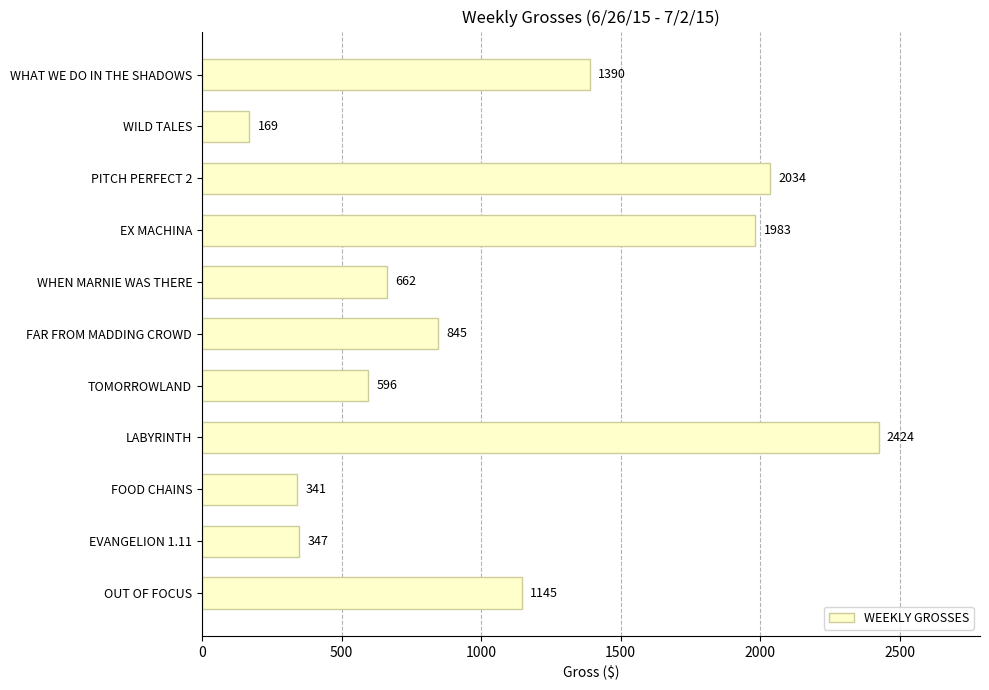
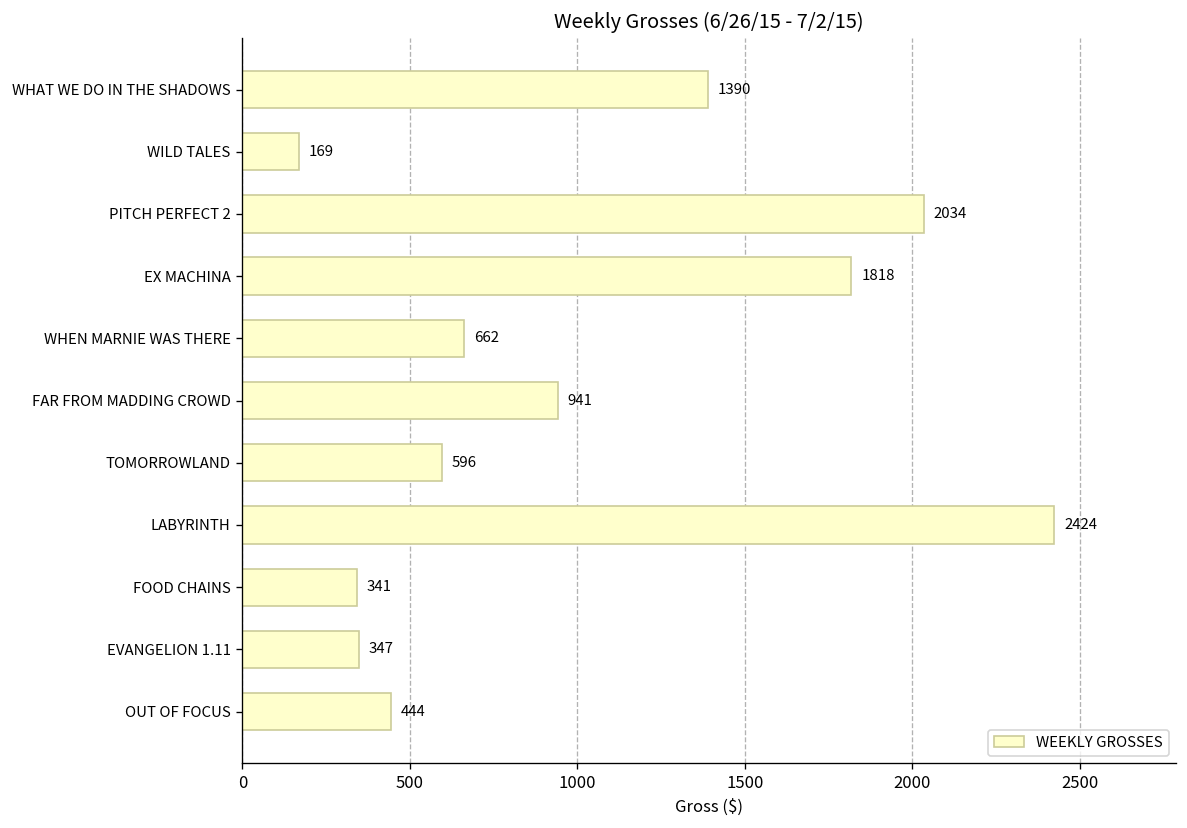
  {
    "WHAT WE DO IN THE SHADOWS": 1390,
    "WILD TALES": 169,
    "PITCH PERFECT 2": 2034,
-   "EX MACHINA": 1983,
+   "EX MACHINA": 1818,
    "WHEN MARNIE WAS THERE": 662,
-   "FAR FROM MADDING CROWD": 845,
+   "FAR FROM MADDING CROWD": 941,
    "TOMORROWLAND": 596,
    "LABYRINTH": 2424,
    "FOOD CHAINS": 341,
    "EVANGELION 1.11": 347,
-   "OUT OF FOCUS": 1145
+   "OUT OF FOCUS": 444
  }
